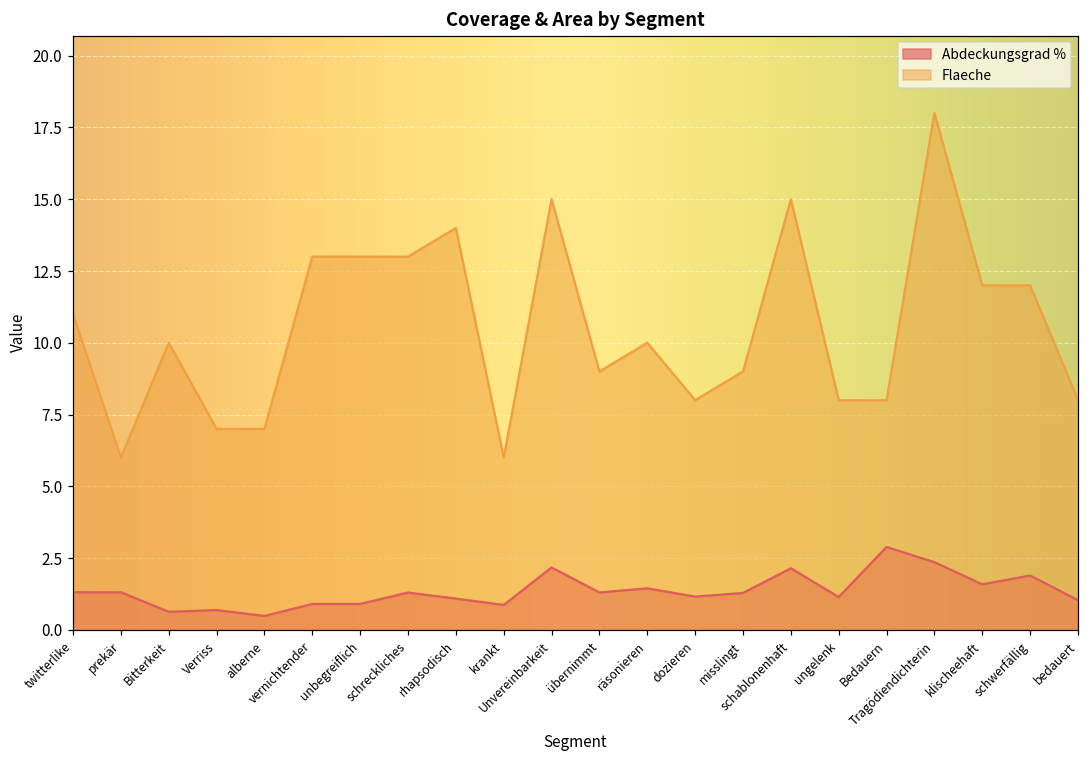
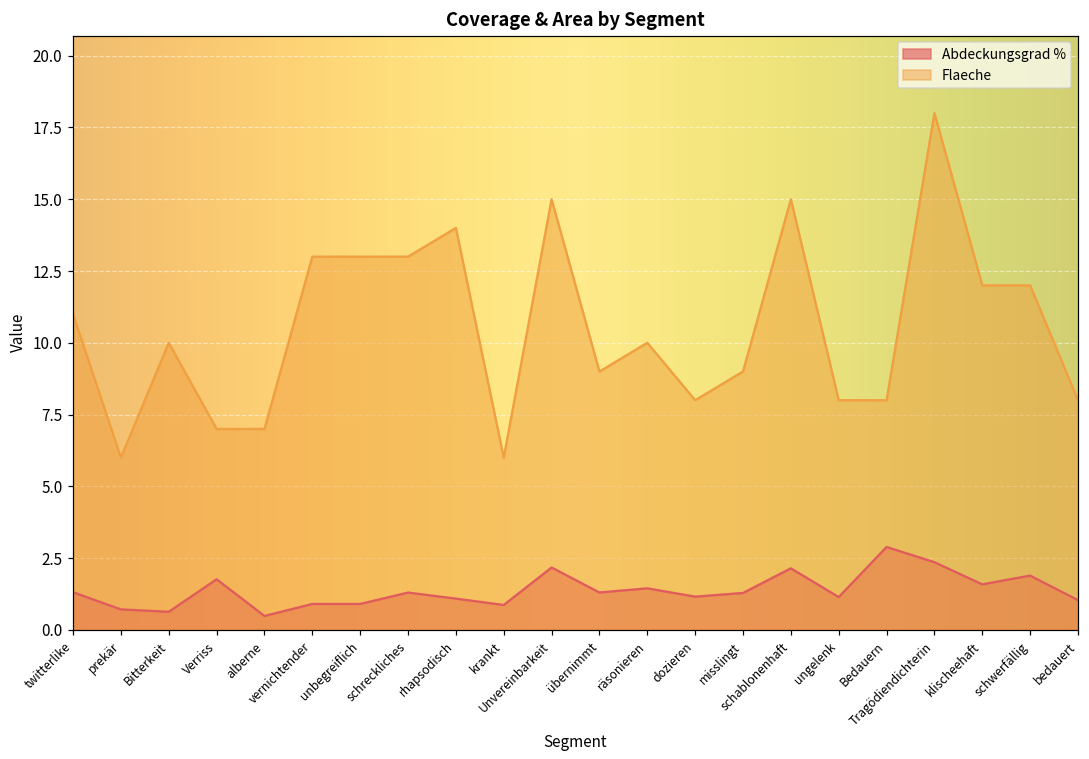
  {
    "Abdeckungsgrad %": {
      "twitterlike": 1.3,
-     "prekär": 1.3,
+     "prekär": 0.7,
      "Bitterkeit": 0.6,
-     "Verriss": 0.7,
+     "Verriss": 1.8,
      "alberne": 0.5,
      "vernichtender": 0.9,
      "unbegreiflich": 0.9,
      "schreckliches": 1.3,
      "rhapsodisch": 1.1,
      "krankt": 0.9,
      "Unvereinbarkeit": 2.2,
      "übernimmt": 1.3,
      "räsonieren": 1.4,
      "dozieren": 1.2,
      "misslingt": 1.3,
      "schablonenhaft": 2.1,
      "ungelenk": 1.1,
      "Bedauern": 2.9,
      "Tragödiendichterin": 2.4,
      "klischeehaft": 1.6,
      "schwerfällig": 1.9,
      "bedauert": 1.0
    },
    "Flaeche": {
      "twitterlike": 11.0,
      "prekär": 6.0,
      "Bitterkeit": 10.0,
      "Verriss": 7.0,
      "alberne": 7.0,
      "vernichtender": 13.0,
      "unbegreiflich": 13.0,
      "schreckliches": 13.0,
      "rhapsodisch": 14.0,
      "krankt": 6.0,
      "Unvereinbarkeit": 15.0,
      "übernimmt": 9.0,
      "räsonieren": 10.0,
      "dozieren": 8.0,
      "misslingt": 9.0,
      "schablonenhaft": 15.0,
      "ungelenk": 8.0,
      "Bedauern": 8.0,
      "Tragödiendichterin": 18.0,
      "klischeehaft": 12.0,
      "schwerfällig": 12.0,
      "bedauert": 8.0
    }
  }
